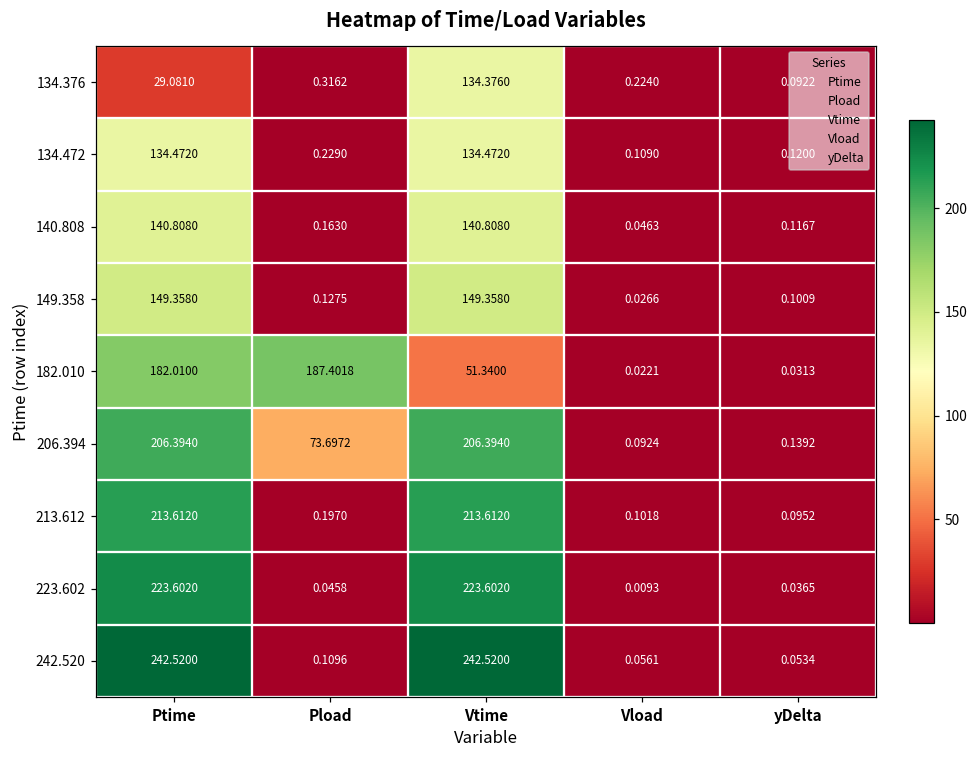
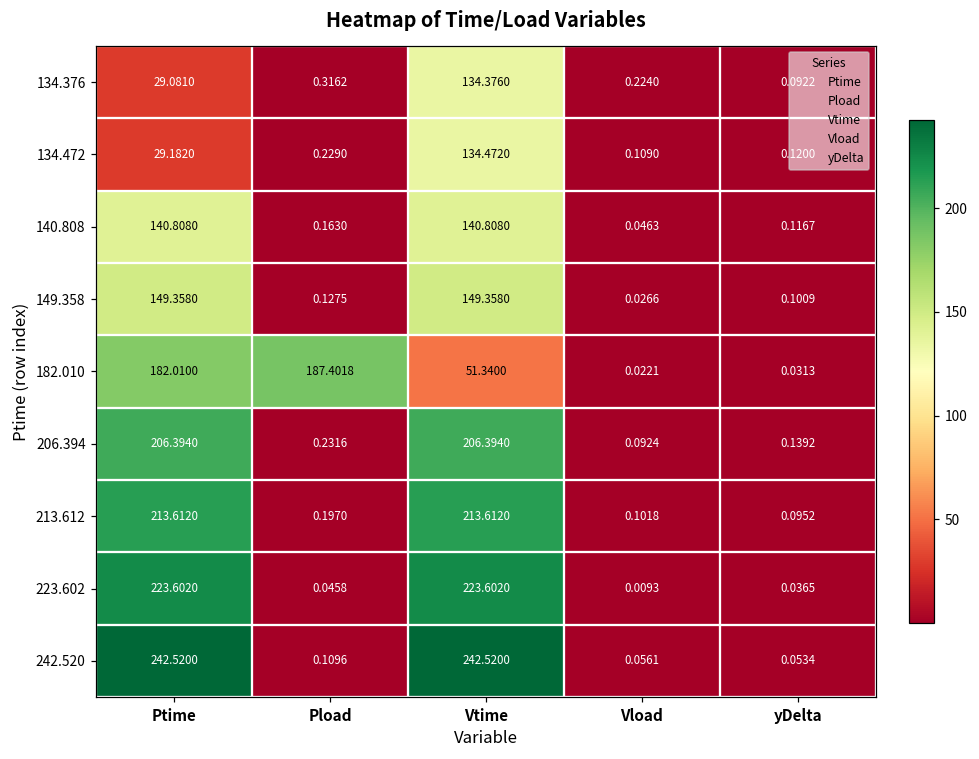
  {
    "134.376": {
      "Ptime": 29.0810,
      "Pload": 0.3162,
      "Vtime": 134.3760,
      "Vload": 0.2240
    },
    "134.472": {
-     "Ptime": 134.4720,
+     "Ptime": 29.1820,
      "Pload": 0.2290,
      "Vtime": 134.4720,
      "Vload": 0.1090
    },
    "140.808": {
      "Ptime": 140.8080,
      "Pload": 0.1630,
      "Vtime": 140.8080,
      "Vload": 0.0463,
      "yDelta": 0.1167
    },
    "149.358": {
      "Ptime": 149.3580,
      "Pload": 0.1275,
      "Vtime": 149.3580,
      "Vload": 0.0266,
      "yDelta": 0.1009
    },
    "182.010": {
      "Ptime": 182.0100,
      "Pload": 187.4018,
      "Vtime": 51.3400,
      "Vload": 0.0221,
      "yDelta": 0.0313
    },
    "206.394": {
      "Ptime": 206.3940,
-     "Pload": 73.6972,
+     "Pload": 0.2316,
      "Vtime": 206.3940,
      "Vload": 0.0924,
      "yDelta": 0.1392
    },
    "213.612": {
      "Ptime": 213.6120,
      "Pload": 0.1970,
      "Vtime": 213.6120,
      "Vload": 0.1018,
      "yDelta": 0.0952
    },
    "223.602": {
      "Ptime": 223.6020,
      "Pload": 0.0458,
      "Vtime": 223.6020,
      "Vload": 0.0093,
      "yDelta": 0.0365
    },
    "242.520": {
      "Ptime": 242.5200,
      "Pload": 0.1096,
      "Vtime": 242.5200,
      "Vload": 0.0561,
      "yDelta": 0.0534
    }
  }
